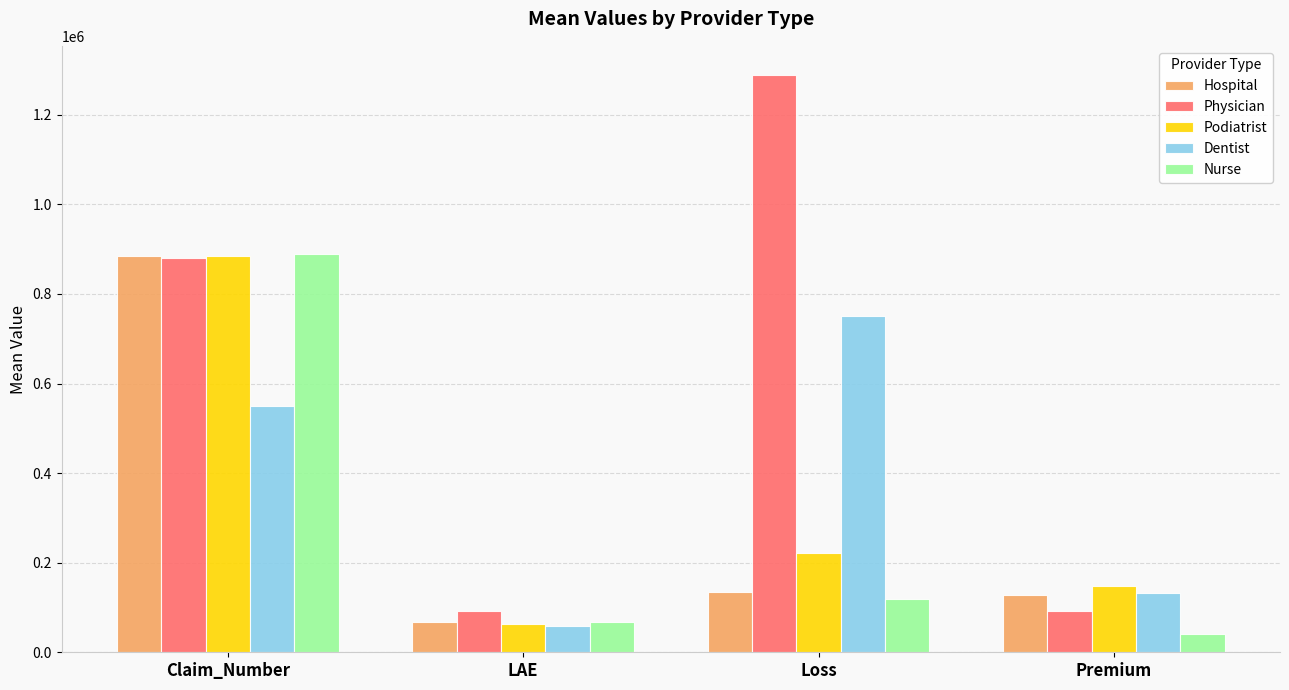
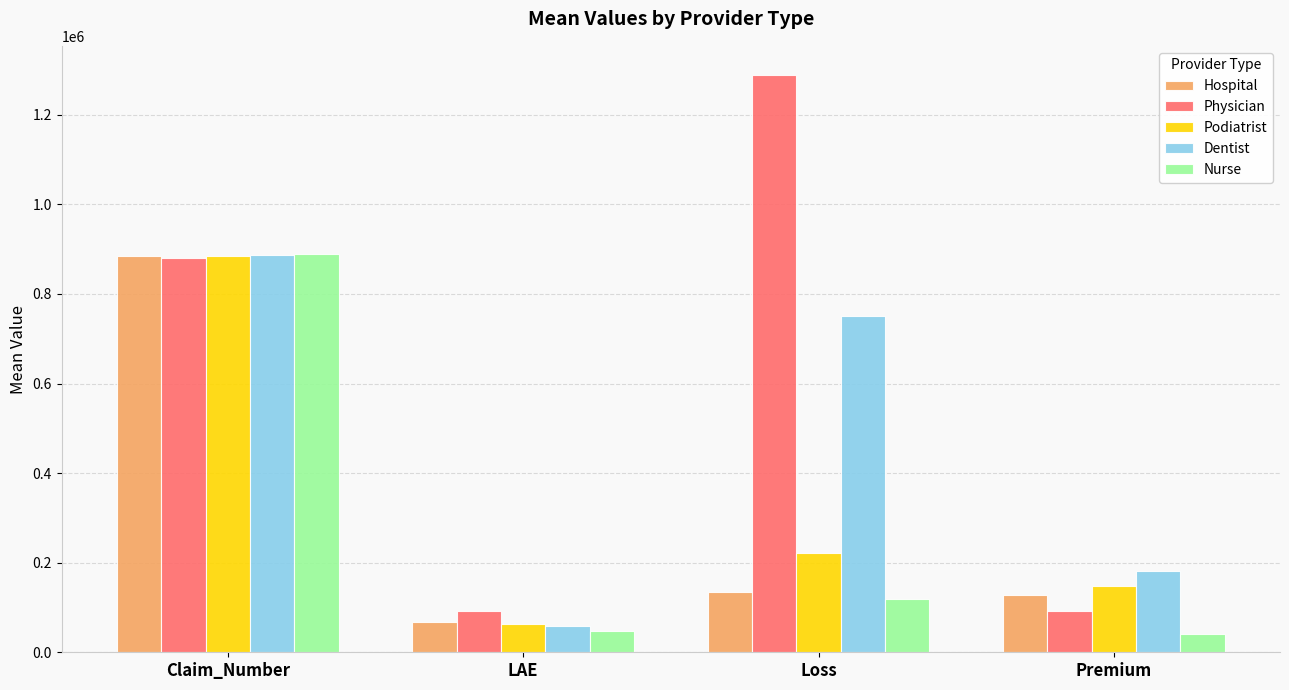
  {
    "Podiatrist": {
      "Claim_Number": 880000,
      "LAE": 60000,
      "Loss": 220000,
      "Premium": 150000
    },
    "Dentist": {
-     "Claim_Number": 550000,
+     "Claim_Number": 890000,
      "LAE": 60000,
      "Loss": 750000,
-     "Premium": 130000
+     "Premium": 180000
    },
    "Nurse": {
      "Claim_Number": 890000,
-     "LAE": 70000,
+     "LAE": 50000,
      "Loss": 120000,
      "Premium": 40000
    }
  }
